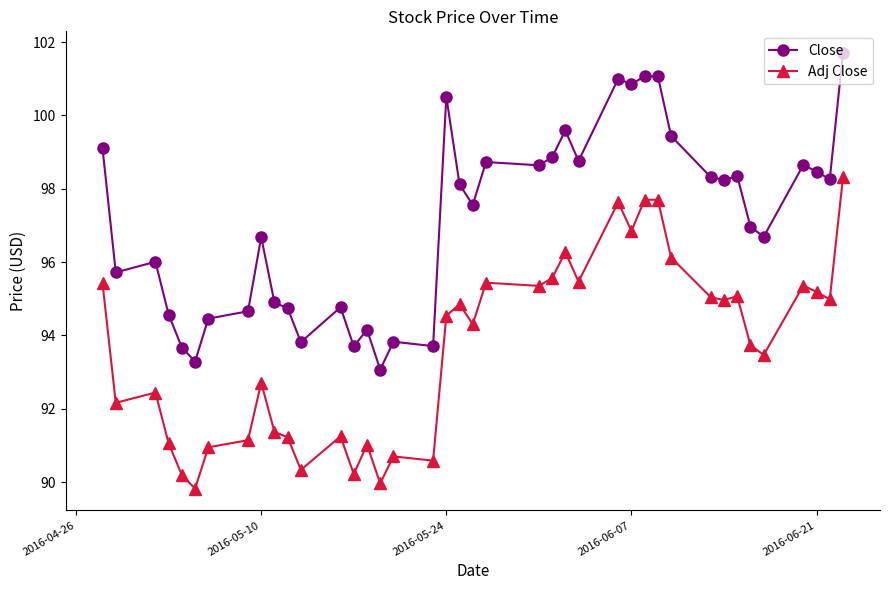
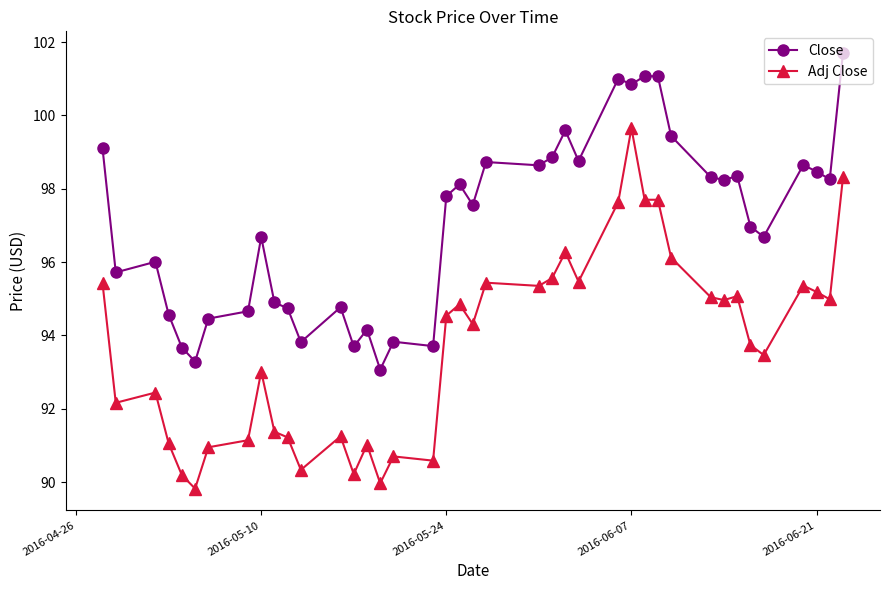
  {
    "Close": {
      "2016-05-10": 96.7,
-     "2016-05-24": 100.5,
+     "2016-05-24": 97.8,
      "2016-06-07": 100.9,
      "2016-06-21": 98.5
    },
    "Adj Close": {
-     "2016-05-10": 92.7,
+     "2016-05-10": 93.0,
      "2016-05-24": 94.5,
-     "2016-06-07": 96.9,
+     "2016-06-07": 99.7,
      "2016-06-21": 95.2
    }
  }
